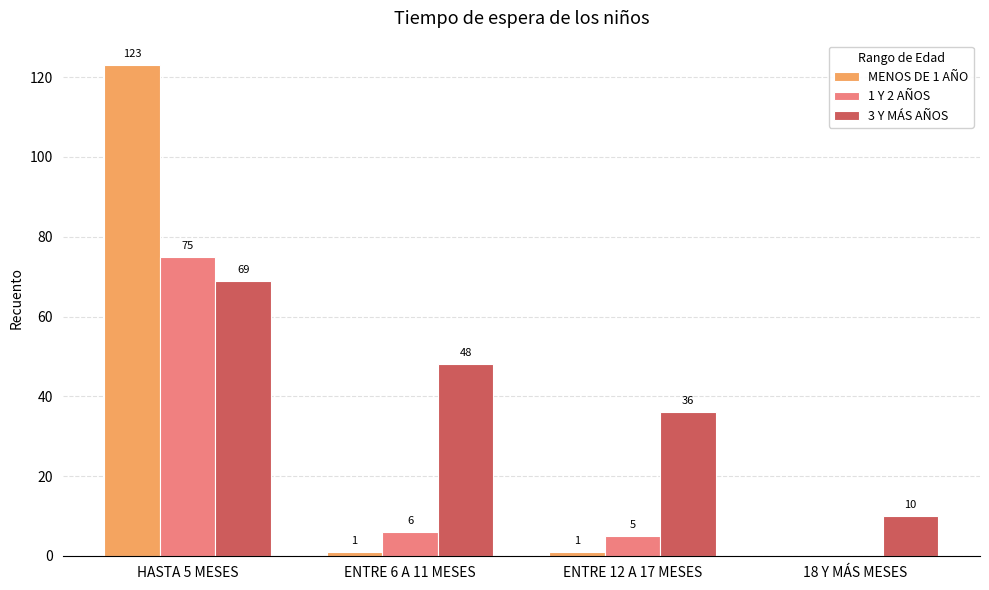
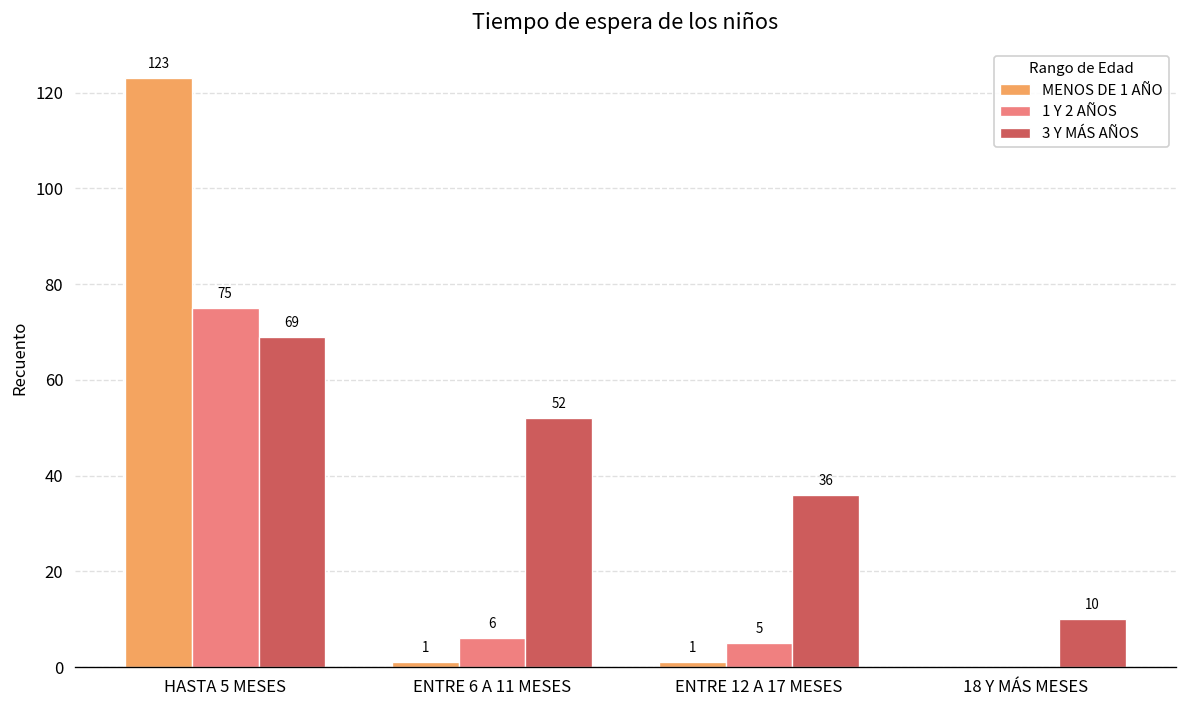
  {
    "3 Y MÁS AÑOS": {
      "HASTA 5 MESES": 69,
-     "ENTRE 6 A 11 MESES": 48,
+     "ENTRE 6 A 11 MESES": 52,
      "ENTRE 12 A 17 MESES": 36,
      "18 Y MÁS MESES": 10
    }
  }
